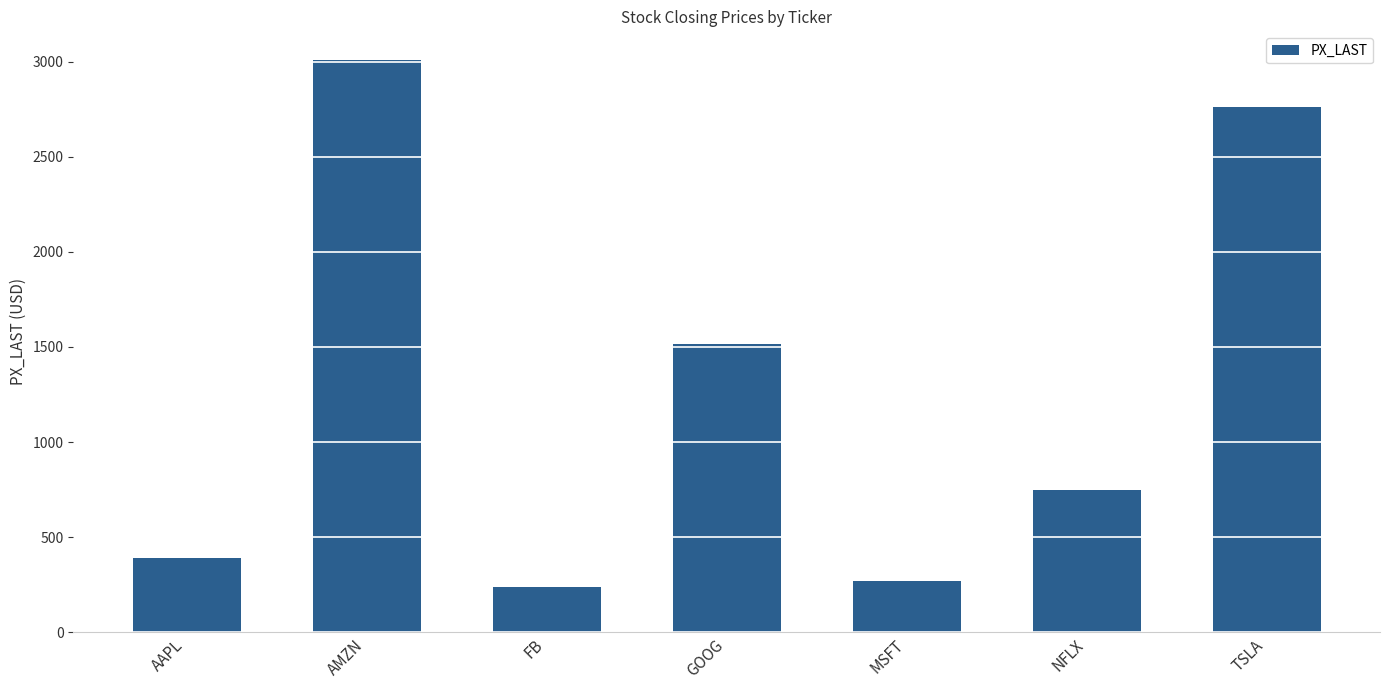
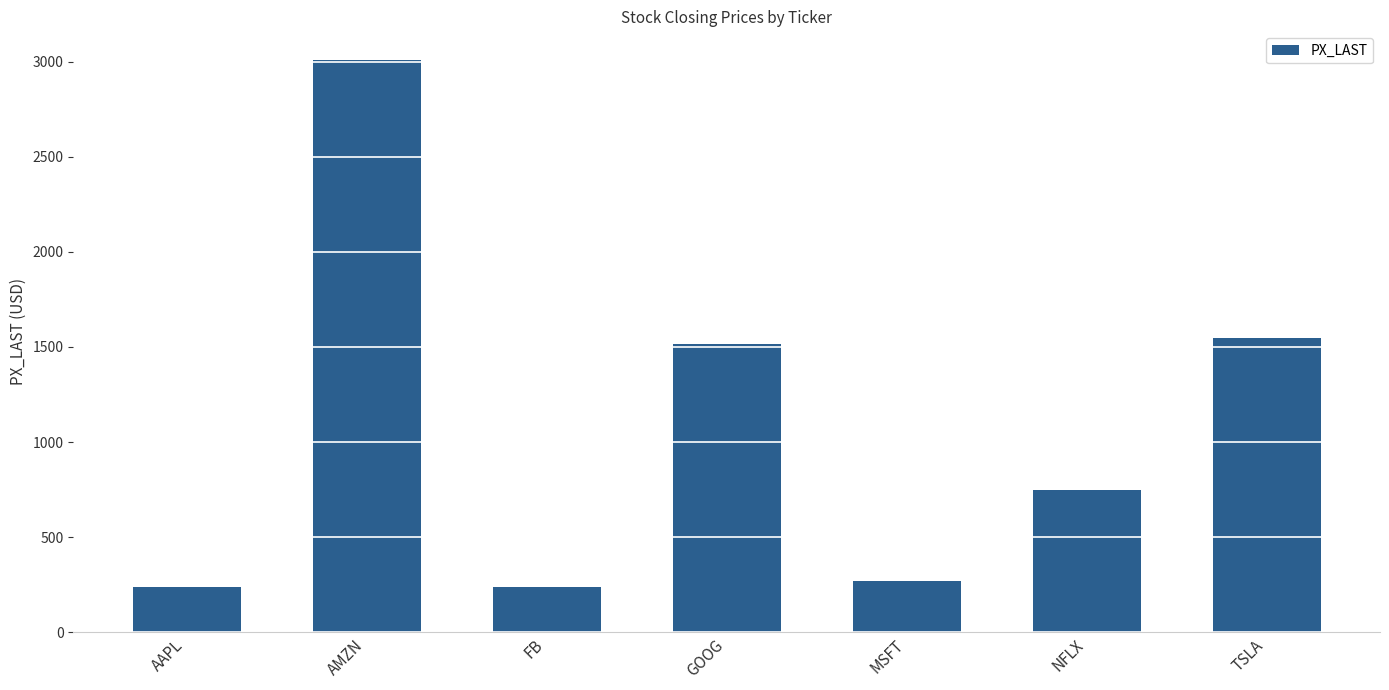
  {
-   "AAPL": 390,
+   "AAPL": 240,
    "AMZN": 3010,
    "FB": 240,
    "GOOG": 1510,
    "MSFT": 270,
    "NFLX": 750,
-   "TSLA": 2760
+   "TSLA": 1550
  }
